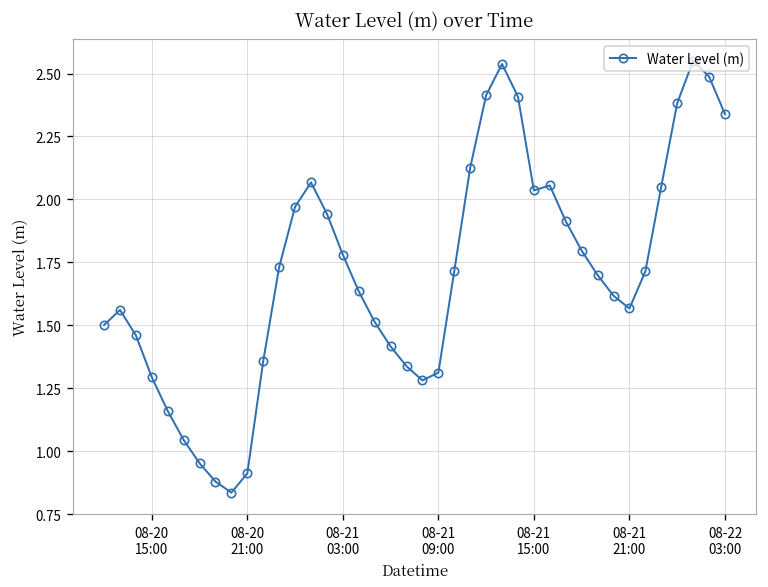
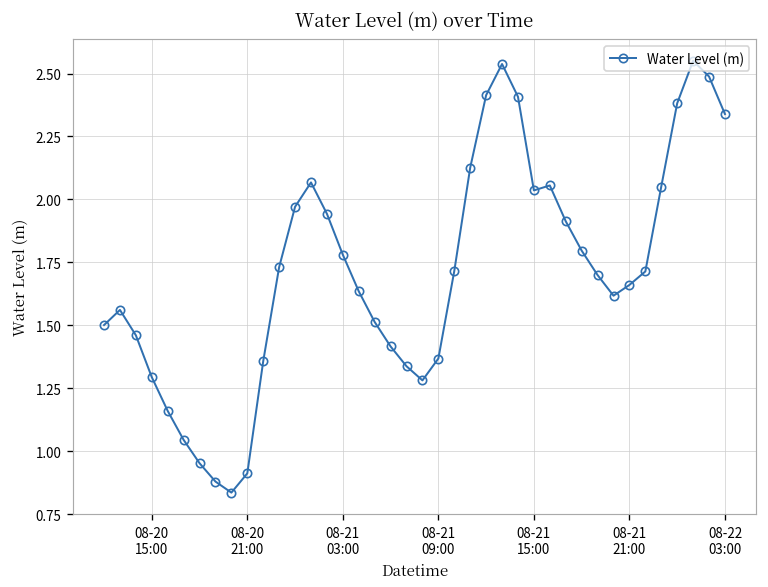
  {
    "08-20 15:00": 1.29,
    "08-20 21:00": 0.91,
    "08-21 03:00": 1.78,
-   "08-21 09:00": 1.31,
+   "08-21 09:00": 1.37,
    "08-21 15:00": 2.04,
-   "08-21 21:00": 1.57,
+   "08-21 21:00": 1.66,
    "08-22 03:00": 2.34
  }
